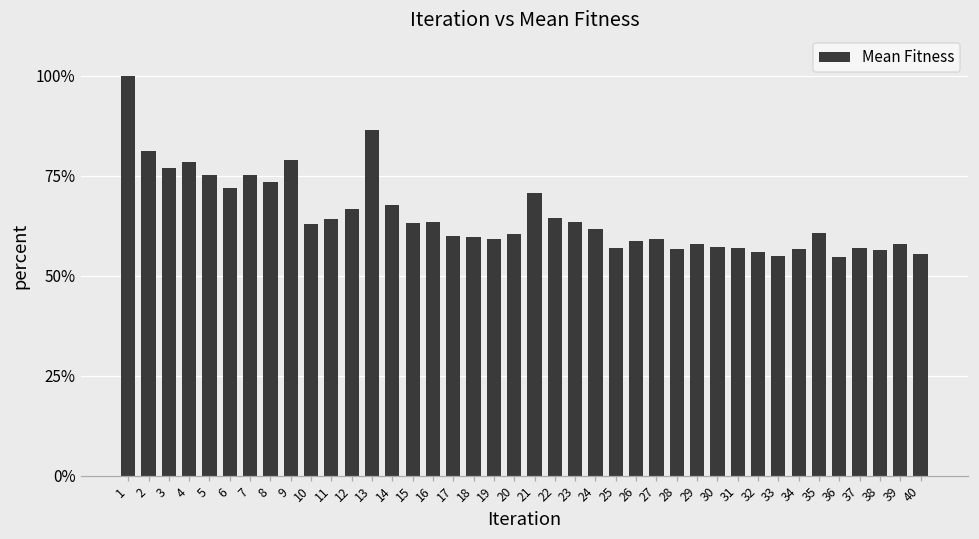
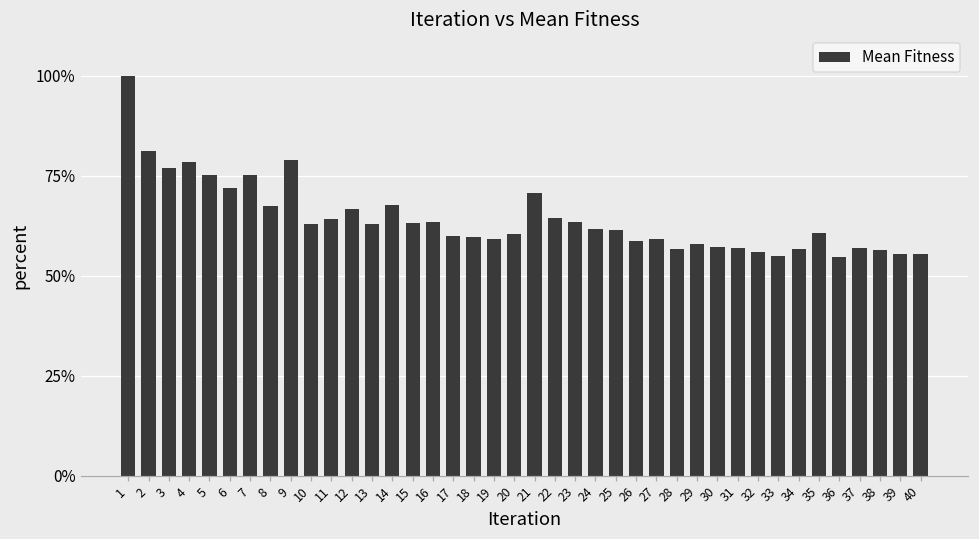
  {
    "1": "100%",
    "2": "81%",
    "3": "77%",
    "4": "79%",
    "5": "75%",
    "6": "72%",
    "7": "75%",
-   "8": "73%",
+   "8": "67%",
    "9": "79%",
    "10": "63%",
    "11": "64%",
    "12": "67%",
-   "13": "86%",
+   "13": "63%",
    "14": "68%",
    "15": "63%",
    "16": "63%",
    "17": "60%",
    "18": "60%",
    "19": "59%",
    "20": "60%",
    "21": "71%",
    "22": "64%",
    "23": "63%",
    "24": "62%",
-   "25": "57%",
+   "25": "61%",
    "26": "59%",
    "27": "59%",
    "28": "57%",
    "29": "58%",
    "30": "57%",
    "31": "57%",
    "32": "56%",
    "33": "55%",
    "34": "57%",
    "35": "61%",
    "36": "55%",
    "37": "57%",
    "38": "56%",
-   "39": "58%",
+   "39": "56%",
    "40": "56%"
  }
